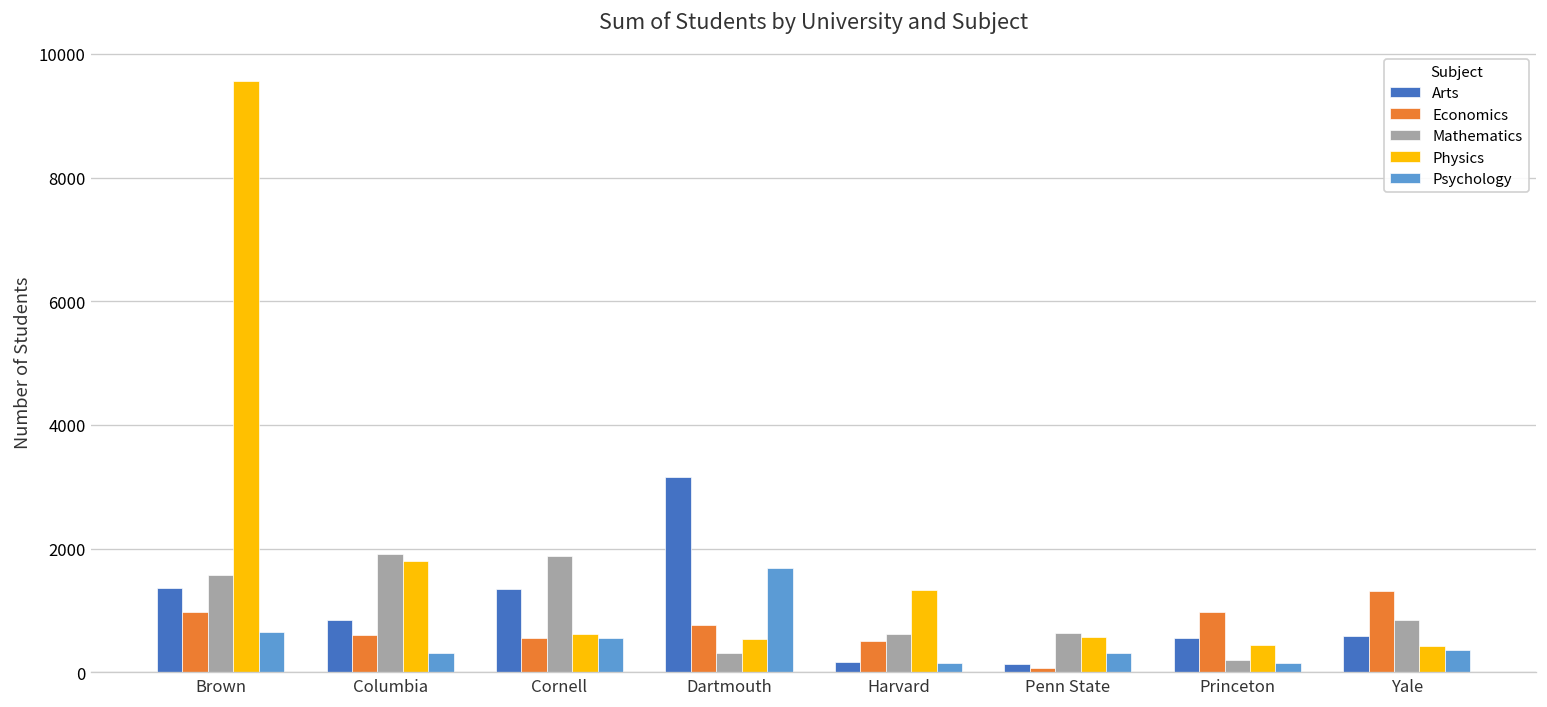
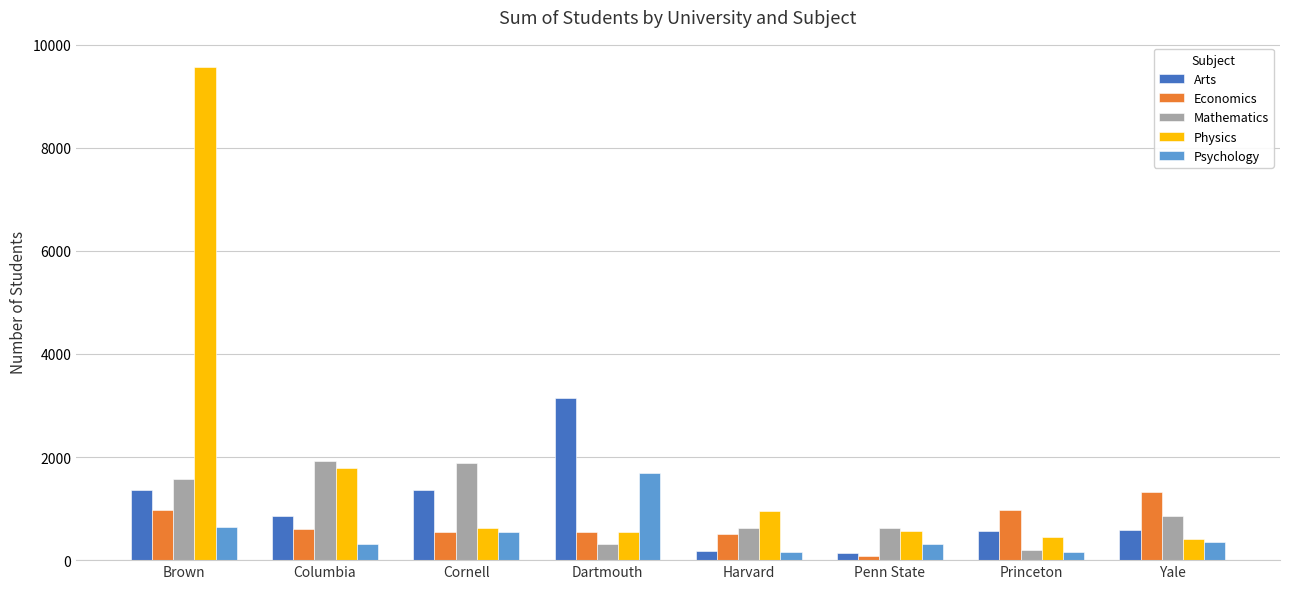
  {
    "Economics": {
      "Brown": 1000,
      "Columbia": 600,
      "Cornell": 600,
-     "Dartmouth": 800,
+     "Dartmouth": 500,
      "Harvard": 500,
      "Penn State": 100,
      "Princeton": 1000,
      "Yale": 1300
    },
    "Mathematics": {
      "Brown": 1600,
      "Columbia": 1900,
      "Cornell": 1900,
      "Dartmouth": 300,
      "Harvard": 600,
      "Penn State": 600,
      "Princeton": 200,
      "Yale": 800
    },
    "Physics": {
      "Brown": 9600,
      "Columbia": 1800,
      "Cornell": 600,
      "Dartmouth": 500,
-     "Harvard": 1300,
+     "Harvard": 900,
      "Penn State": 600,
      "Princeton": 400,
      "Yale": 400
    }
  }
